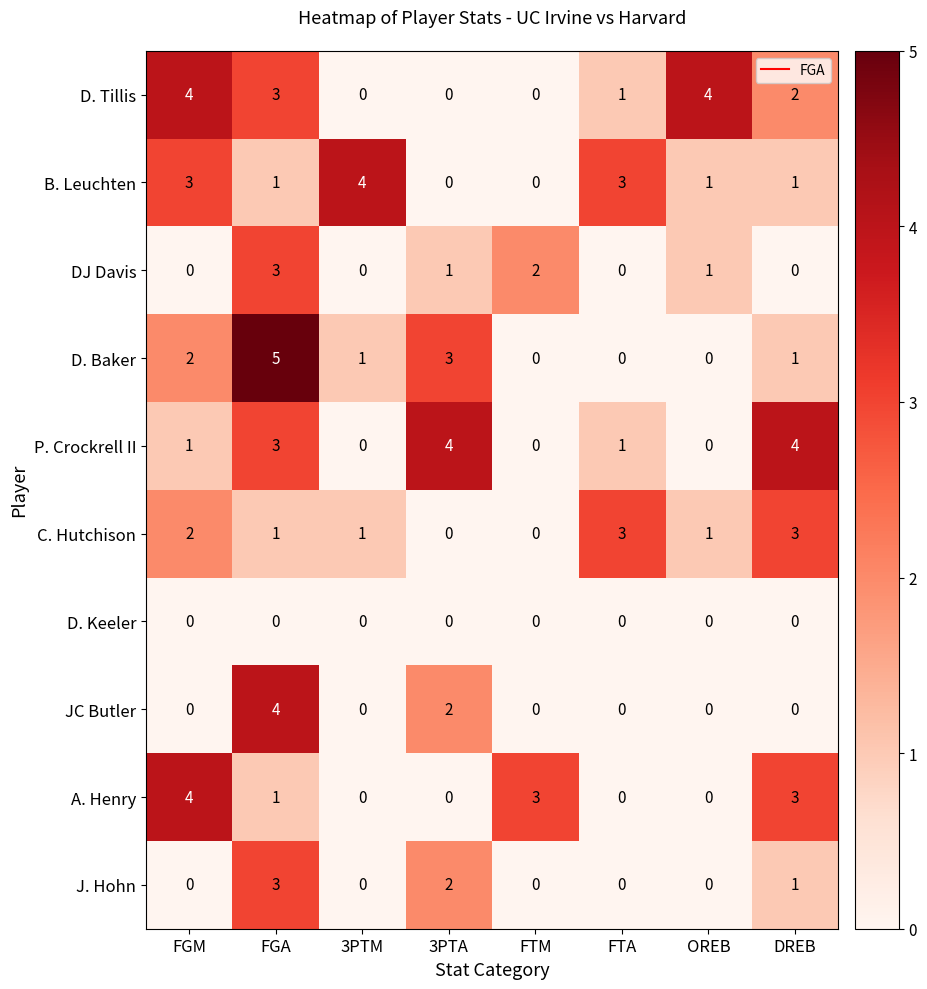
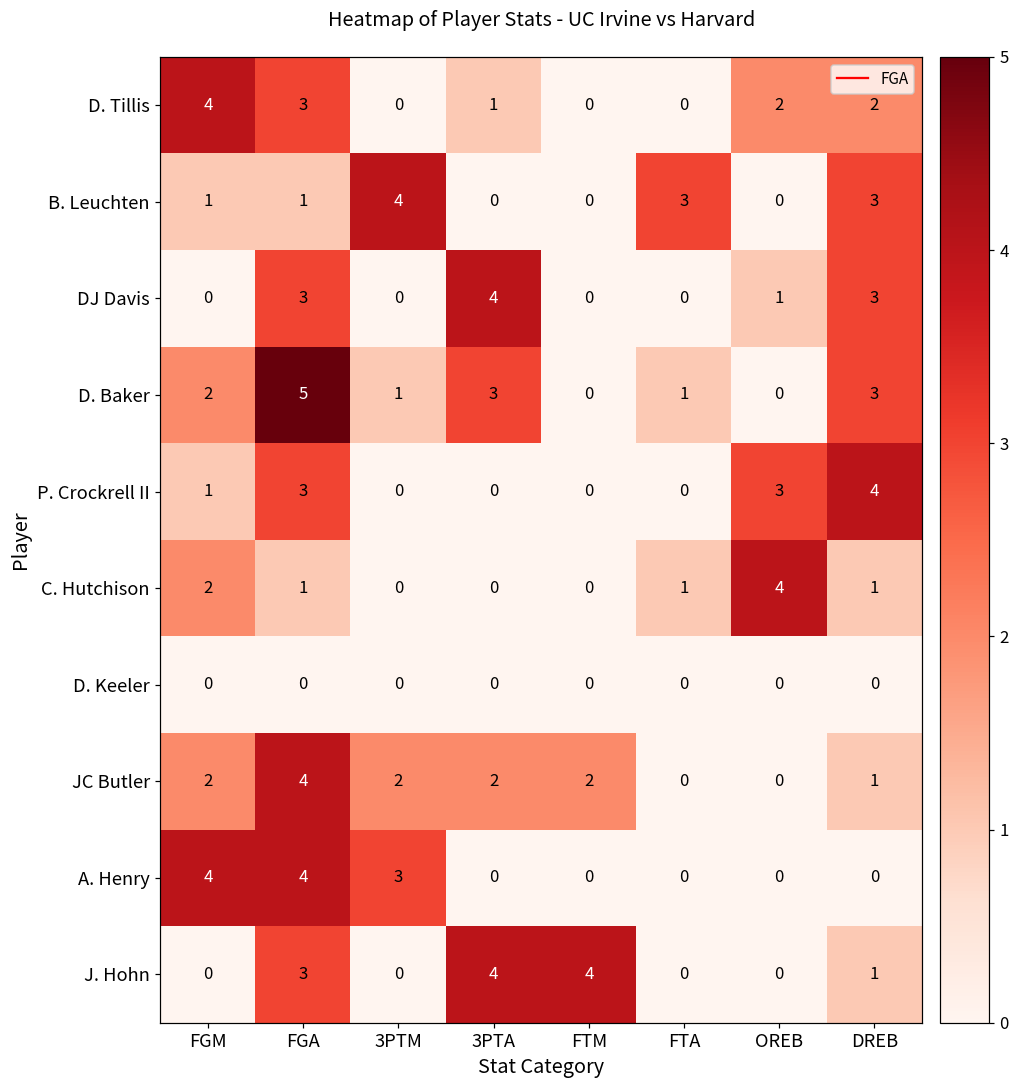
  {
    "D. Tillis": {
      "FGM": 4,
      "FGA": 3,
      "3PTM": 0,
-     "3PTA": 0,
+     "3PTA": 1,
      "FTM": 0,
-     "FTA": 1,
-     "OREB": 4,
+     "FTA": 0,
+     "OREB": 2,
      "DREB": 2
    },
    "B. Leuchten": {
-     "FGM": 3,
+     "FGM": 1,
      "FGA": 1,
      "3PTM": 4,
      "3PTA": 0,
      "FTM": 0,
      "FTA": 3,
-     "OREB": 1,
-     "DREB": 1
+     "OREB": 0,
+     "DREB": 3
    },
    "DJ Davis": {
      "FGM": 0,
      "FGA": 3,
      "3PTM": 0,
-     "3PTA": 1,
-     "FTM": 2,
+     "3PTA": 4,
+     "FTM": 0,
      "FTA": 0,
      "OREB": 1,
-     "DREB": 0
+     "DREB": 3
    },
    "D. Baker": {
      "FGM": 2,
      "FGA": 5,
      "3PTM": 1,
      "3PTA": 3,
      "FTM": 0,
-     "FTA": 0,
+     "FTA": 1,
      "OREB": 0,
-     "DREB": 1
+     "DREB": 3
    },
    "P. Crockrell II": {
      "FGM": 1,
      "FGA": 3,
      "3PTM": 0,
-     "3PTA": 4,
+     "3PTA": 0,
      "FTM": 0,
-     "FTA": 1,
-     "OREB": 0,
+     "FTA": 0,
+     "OREB": 3,
      "DREB": 4
    },
    "C. Hutchison": {
      "FGM": 2,
      "FGA": 1,
-     "3PTM": 1,
+     "3PTM": 0,
      "3PTA": 0,
      "FTM": 0,
-     "FTA": 3,
-     "OREB": 1,
-     "DREB": 3
+     "FTA": 1,
+     "OREB": 4,
+     "DREB": 1
    },
    "D. Keeler": {
      "FGM": 0,
      "FGA": 0,
      "3PTM": 0,
      "3PTA": 0,
      "FTM": 0,
      "FTA": 0,
      "OREB": 0,
      "DREB": 0
    },
    "JC Butler": {
-     "FGM": 0,
+     "FGM": 2,
      "FGA": 4,
-     "3PTM": 0,
+     "3PTM": 2,
      "3PTA": 2,
-     "FTM": 0,
+     "FTM": 2,
      "FTA": 0,
      "OREB": 0,
-     "DREB": 0
+     "DREB": 1
    },
    "A. Henry": {
      "FGM": 4,
-     "FGA": 1,
-     "3PTM": 0,
+     "FGA": 4,
+     "3PTM": 3,
      "3PTA": 0,
-     "FTM": 3,
+     "FTM": 0,
      "FTA": 0,
      "OREB": 0,
-     "DREB": 3
+     "DREB": 0
    },
    "J. Hohn": {
      "FGM": 0,
      "FGA": 3,
      "3PTM": 0,
-     "3PTA": 2,
-     "FTM": 0,
+     "3PTA": 4,
+     "FTM": 4,
      "FTA": 0,
      "OREB": 0,
      "DREB": 1
    }
  }
